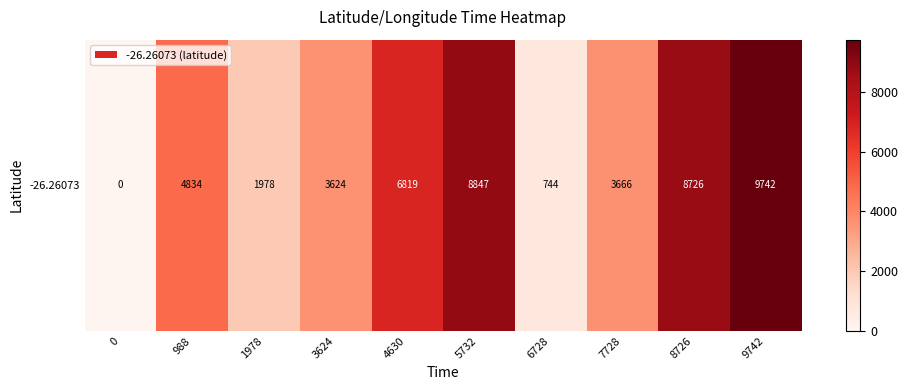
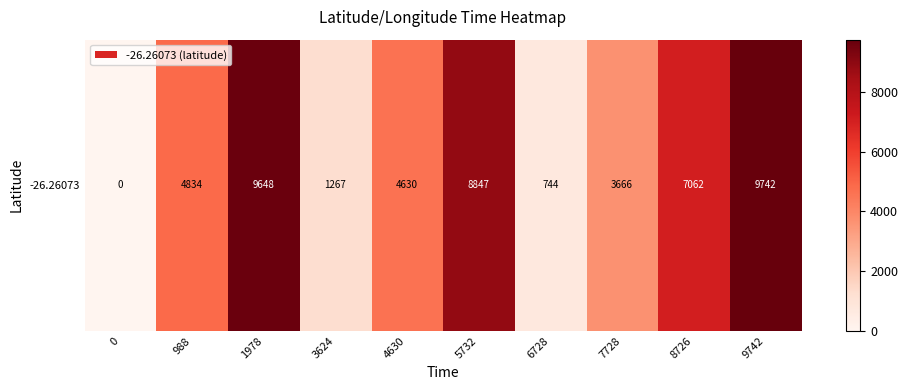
  {
    "-26.26073": {
      "0": 0,
      "988": 4834,
-     "1978": 1978,
-     "3624": 3624,
-     "4630": 6819,
+     "1978": 9648,
+     "3624": 1267,
+     "4630": 4630,
      "5732": 8847,
      "6728": 744,
      "7728": 3666,
-     "8726": 8726,
+     "8726": 7062,
      "9742": 9742
    }
  }
